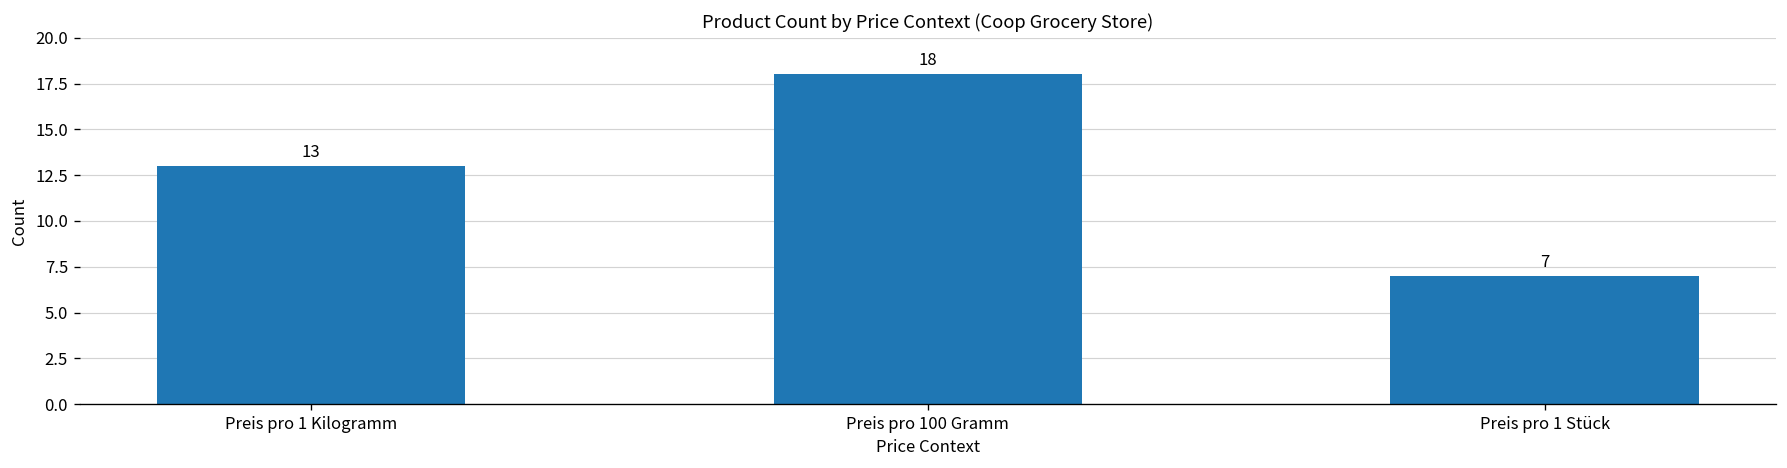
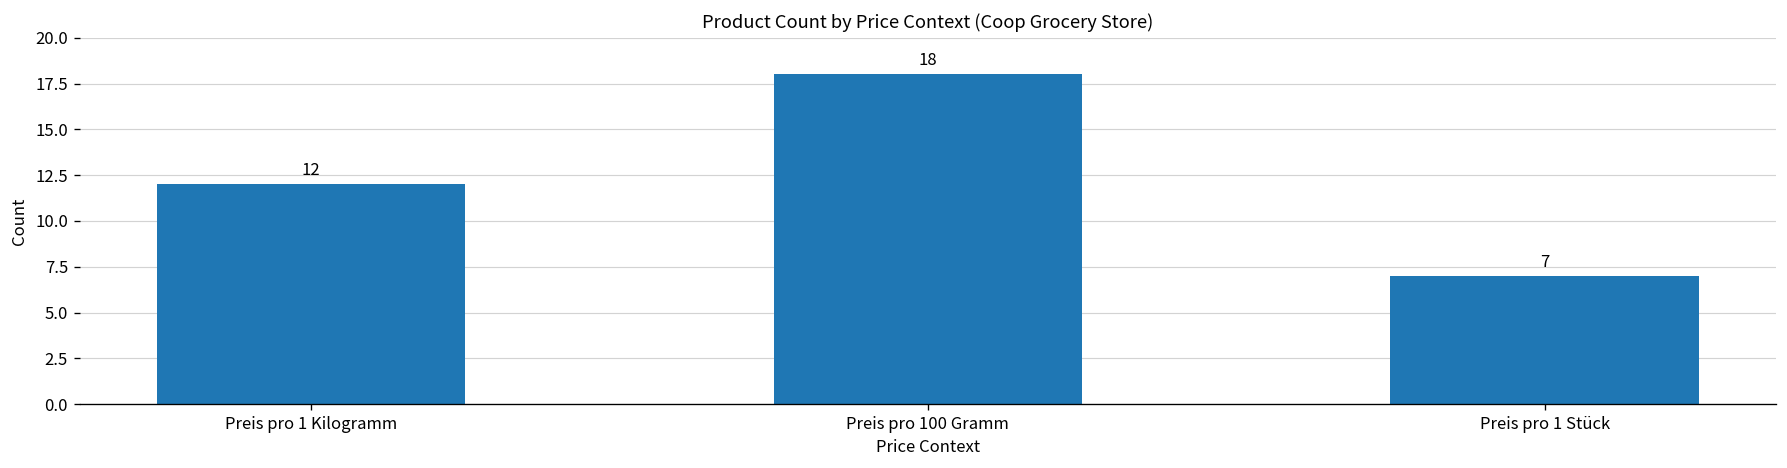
  {
-   "Preis pro 1 Kilogramm": 13,
+   "Preis pro 1 Kilogramm": 12,
    "Preis pro 100 Gramm": 18,
    "Preis pro 1 Stück": 7
  }
